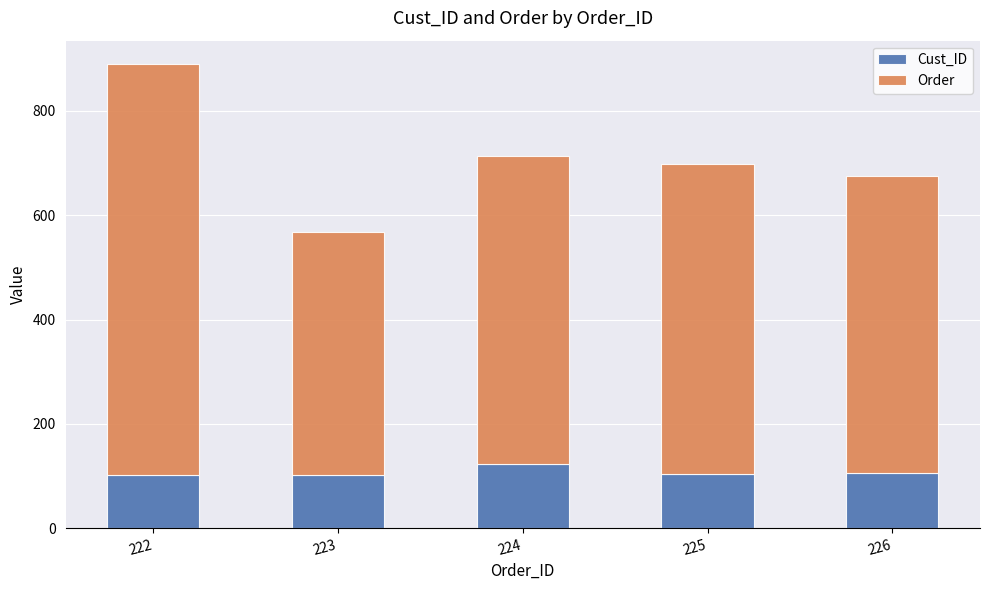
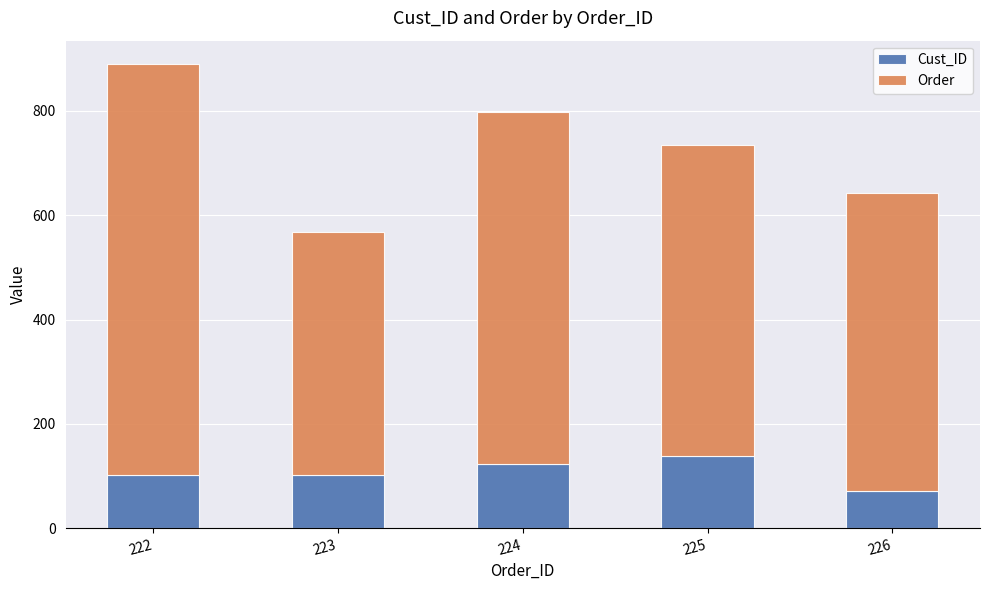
  {
    "Cust_ID": {
      "222": 100,
      "223": 100,
      "224": 120,
-     "225": 100,
-     "226": 110
+     "225": 140,
+     "226": 70
    },
    "Order": {
      "222": 790,
      "223": 470,
-     "224": 590,
+     "224": 670,
      "225": 600,
      "226": 570
    }
  }
